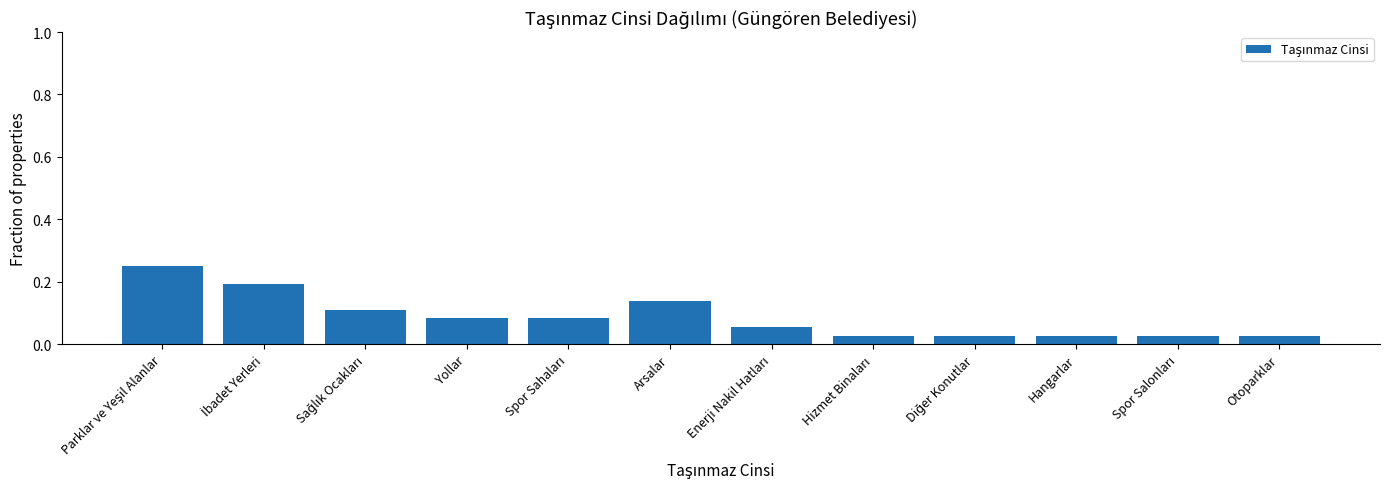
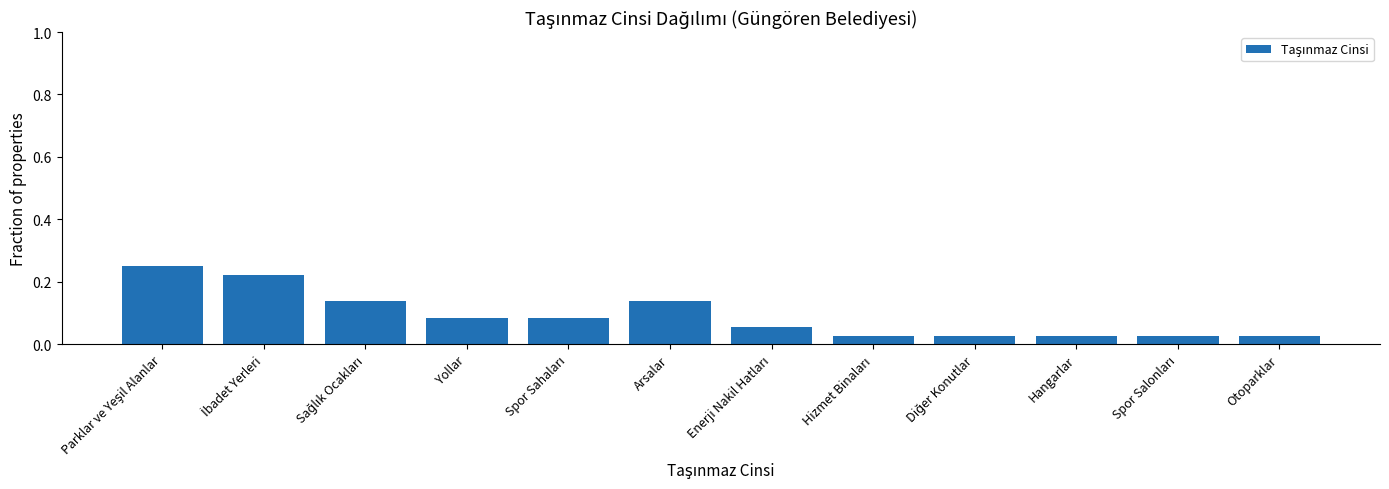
  {
    "Parklar ve Yeşil Alanlar": 0.25,
-   "İbadet Yerleri": 0.19,
-   "Sağlık Ocakları": 0.11,
+   "İbadet Yerleri": 0.22,
+   "Sağlık Ocakları": 0.14,
    "Yollar": 0.08,
    "Spor Sahaları": 0.08,
    "Arsalar": 0.14,
    "Enerji Nakil Hatları": 0.06,
    "Hizmet Binaları": 0.03,
    "Diğer Konutlar": 0.03,
    "Hangarlar": 0.03,
    "Spor Salonları": 0.03,
    "Otoparklar": 0.03
  }
